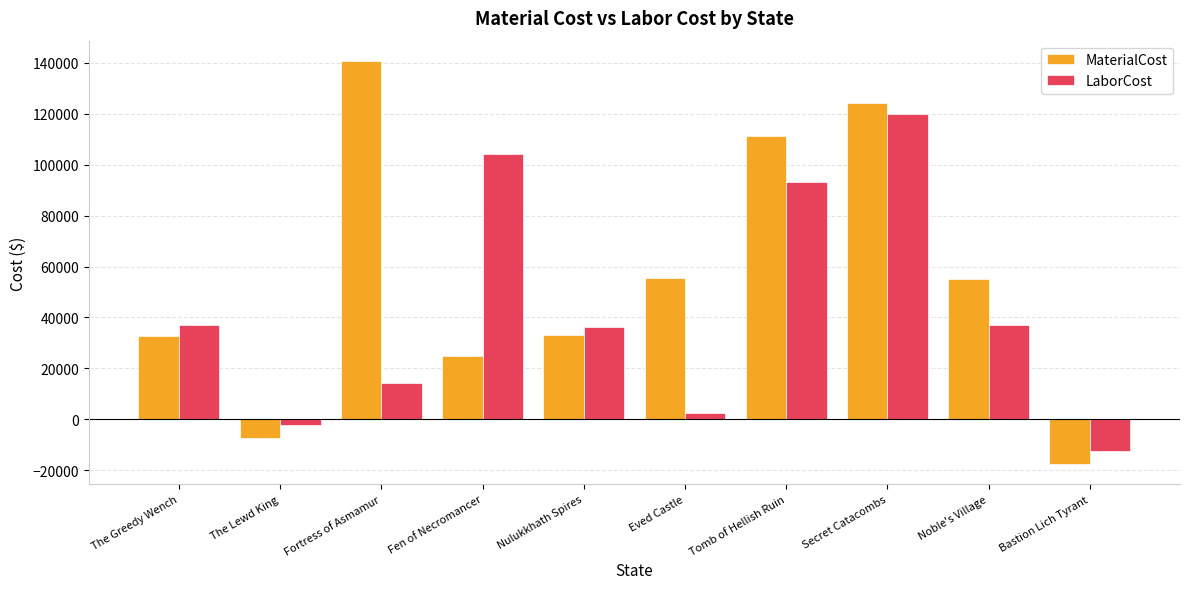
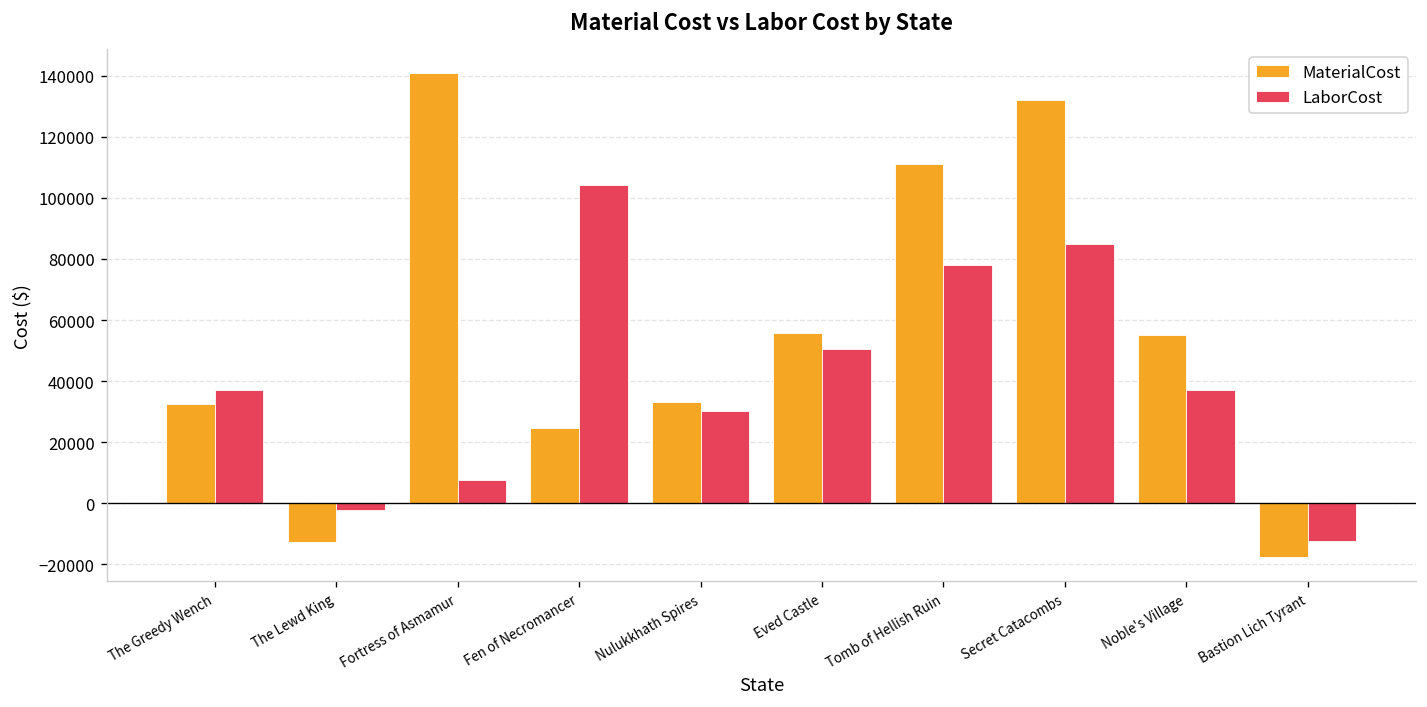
  {
    "MaterialCost": {
      "The Greedy Wench": 33000,
-     "The Lewd King": -8000,
+     "The Lewd King": -13000,
      "Fortress of Asmamur": 141000,
      "Fen of Necromancer": 25000,
      "Nulukkhath Spires": 33000,
      "Eved Castle": 56000,
      "Tomb of Hellish Ruin": 111000,
-     "Secret Catacombs": 124000,
+     "Secret Catacombs": 132000,
      "Noble's Village": 55000,
      "Bastion Lich Tyrant": -18000
    },
    "LaborCost": {
      "The Greedy Wench": 37000,
      "The Lewd King": -2000,
-     "Fortress of Asmamur": 14000,
+     "Fortress of Asmamur": 8000,
      "Fen of Necromancer": 104000,
-     "Nulukkhath Spires": 36000,
-     "Eved Castle": 2000,
-     "Tomb of Hellish Ruin": 93000,
-     "Secret Catacombs": 120000,
+     "Nulukkhath Spires": 30000,
+     "Eved Castle": 51000,
+     "Tomb of Hellish Ruin": 78000,
+     "Secret Catacombs": 85000,
      "Noble's Village": 37000,
      "Bastion Lich Tyrant": -12000
    }
  }
